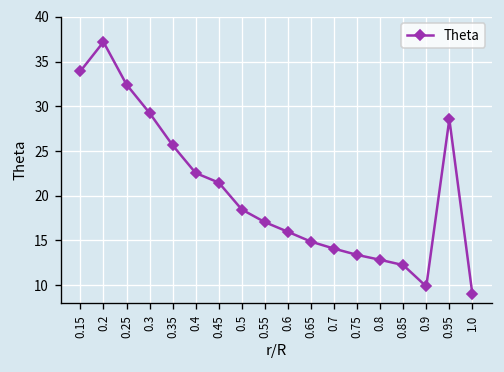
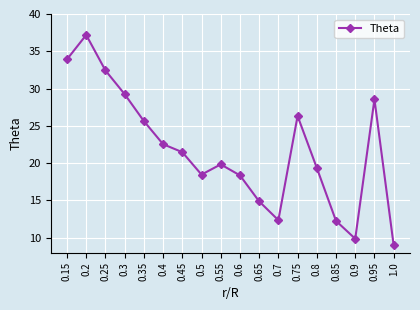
  {
    "0.15": 34,
    "0.2": 37,
    "0.25": 32,
    "0.3": 29,
    "0.35": 26,
    "0.4": 23,
    "0.45": 21,
    "0.5": 18,
-   "0.55": 17,
-   "0.6": 16,
+   "0.55": 20,
+   "0.6": 18,
    "0.65": 15,
-   "0.7": 14,
-   "0.75": 13,
-   "0.8": 13,
+   "0.7": 12,
+   "0.75": 26,
+   "0.8": 19,
    "0.85": 12,
    "0.9": 10,
    "0.95": 29,
    "1.0": 9
  }
